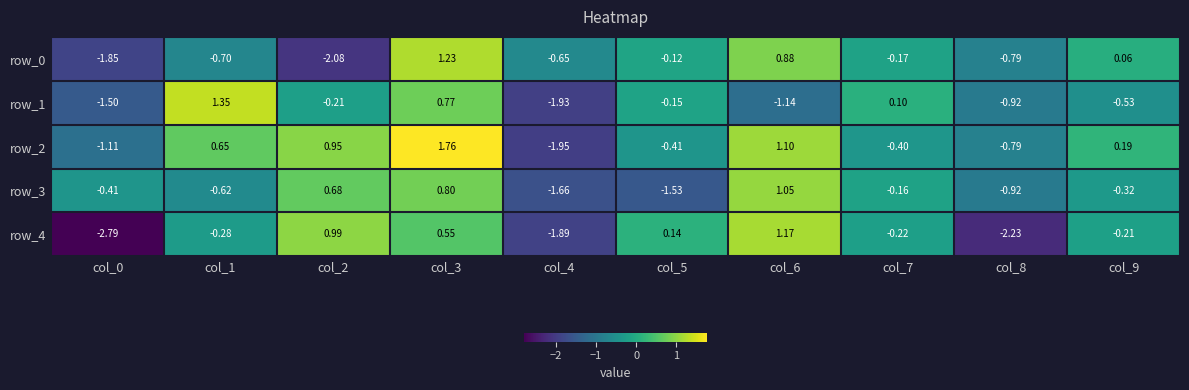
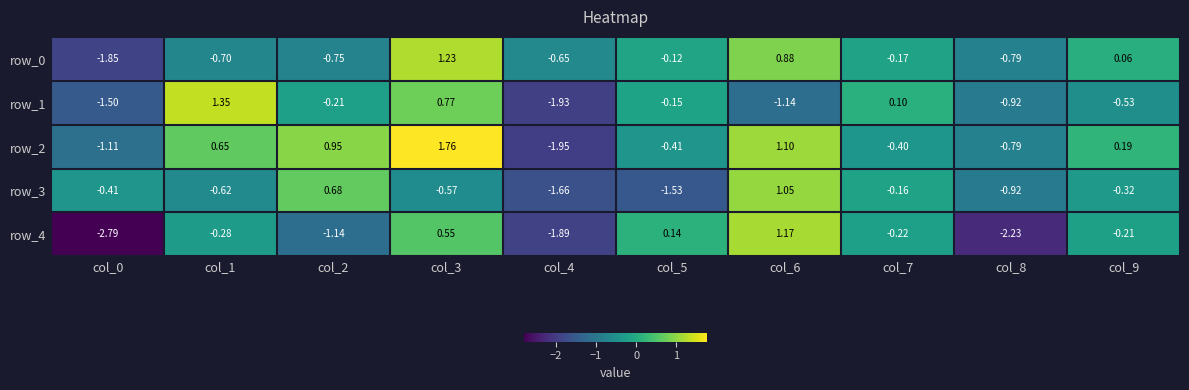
  {
    "row_0": {
      "col_0": -1.85,
      "col_1": -0.70,
-     "col_2": -2.08,
+     "col_2": -0.75,
      "col_3": 1.23,
      "col_4": -0.65,
      "col_5": -0.12,
      "col_6": 0.88,
      "col_7": -0.17,
      "col_8": -0.79,
      "col_9": 0.06
    },
    "row_1": {
      "col_0": -1.50,
      "col_1": 1.35,
      "col_2": -0.21,
      "col_3": 0.77,
      "col_4": -1.93,
      "col_5": -0.15,
      "col_6": -1.14,
      "col_7": 0.10,
      "col_8": -0.92,
      "col_9": -0.53
    },
    "row_2": {
      "col_0": -1.11,
      "col_1": 0.65,
      "col_2": 0.95,
      "col_3": 1.76,
      "col_4": -1.95,
      "col_5": -0.41,
      "col_6": 1.10,
      "col_7": -0.40,
      "col_8": -0.79,
      "col_9": 0.19
    },
    "row_3": {
      "col_0": -0.41,
      "col_1": -0.62,
      "col_2": 0.68,
-     "col_3": 0.80,
+     "col_3": -0.57,
      "col_4": -1.66,
      "col_5": -1.53,
      "col_6": 1.05,
      "col_7": -0.16,
      "col_8": -0.92,
      "col_9": -0.32
    },
    "row_4": {
      "col_0": -2.79,
      "col_1": -0.28,
-     "col_2": 0.99,
+     "col_2": -1.14,
      "col_3": 0.55,
      "col_4": -1.89,
      "col_5": 0.14,
      "col_6": 1.17,
      "col_7": -0.22,
      "col_8": -2.23,
      "col_9": -0.21
    }
  }
